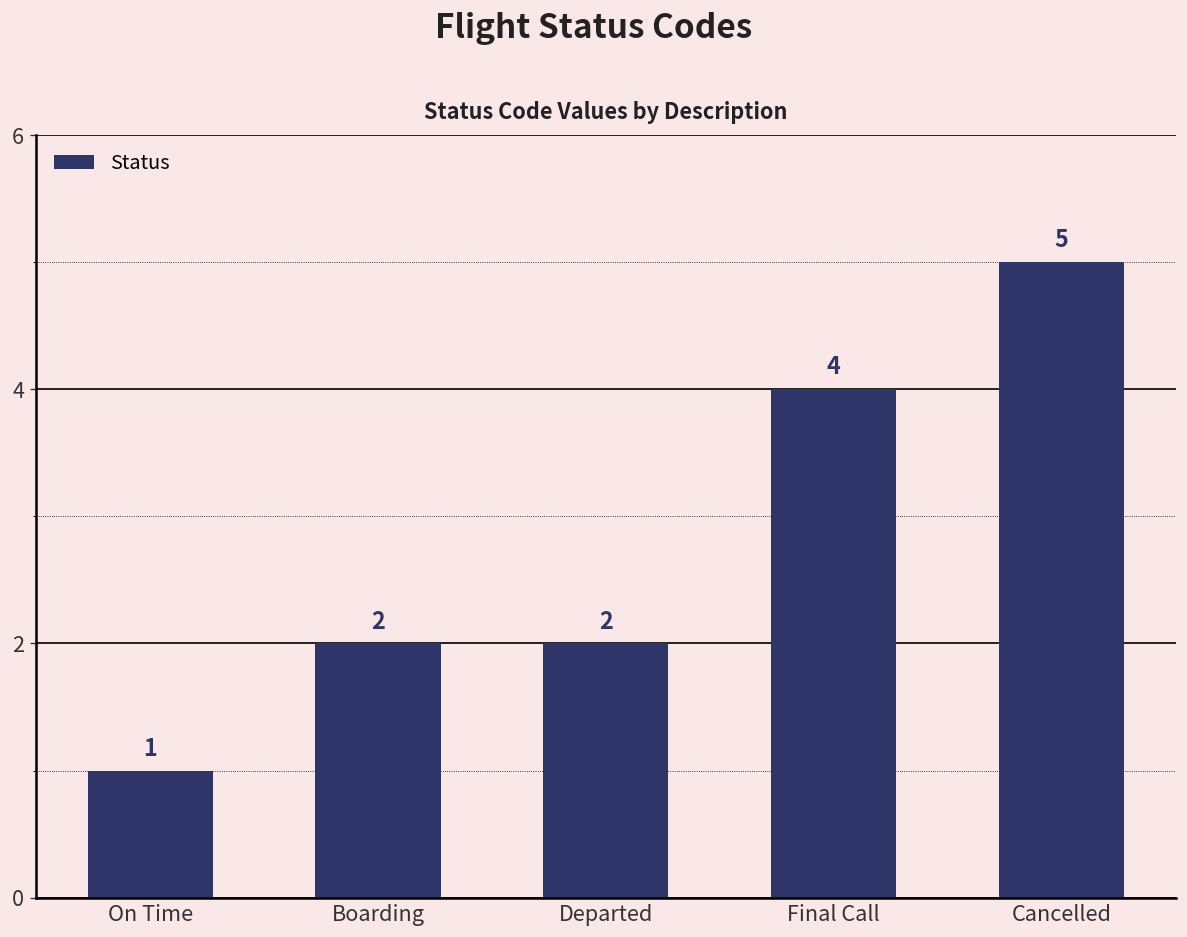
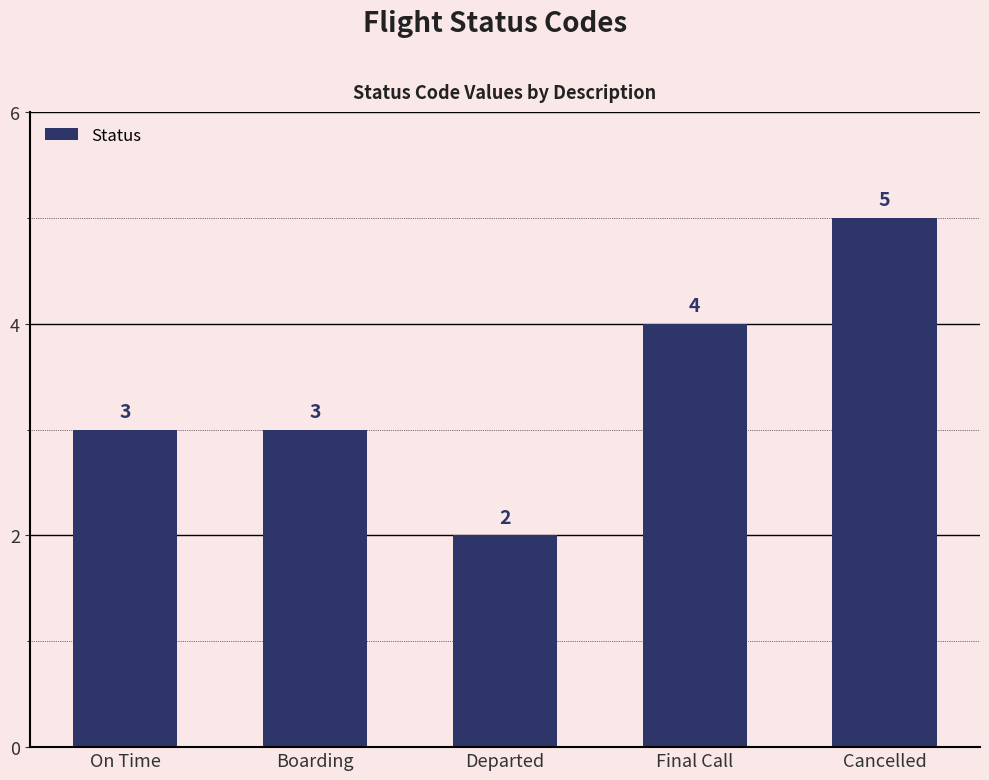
  {
-   "On Time": 1,
-   "Boarding": 2,
+   "On Time": 3,
+   "Boarding": 3,
    "Departed": 2,
    "Final Call": 4,
    "Cancelled": 5
  }
